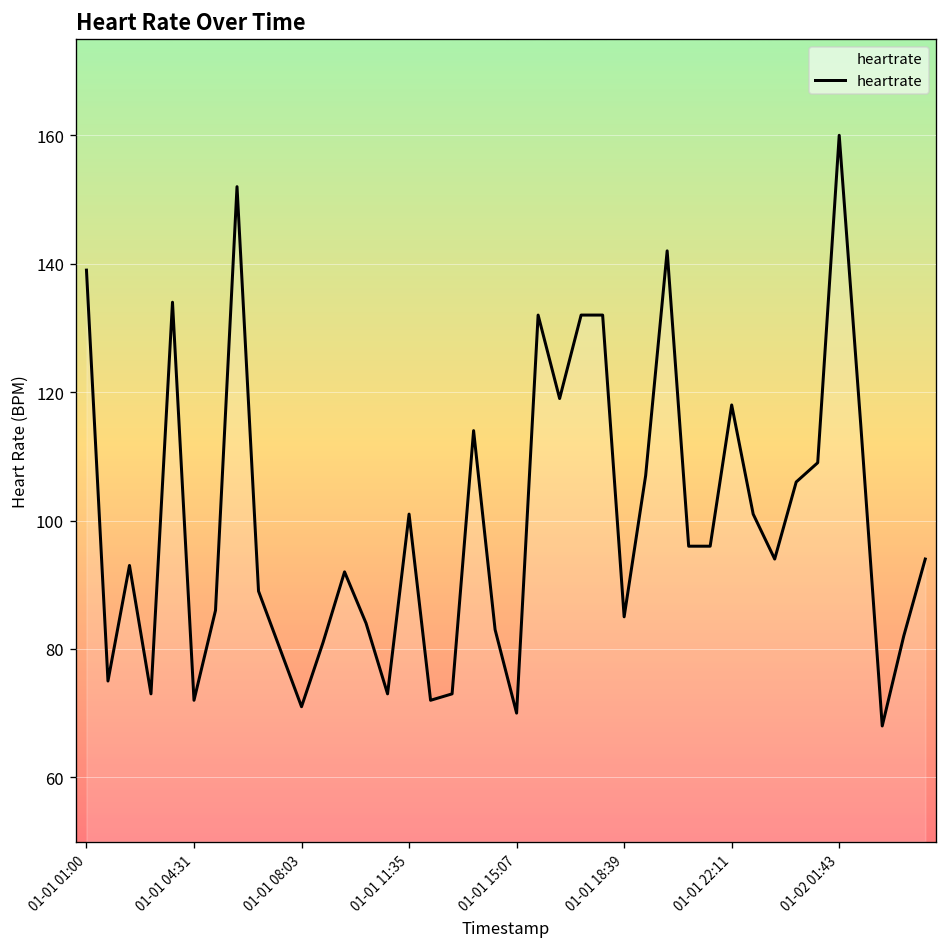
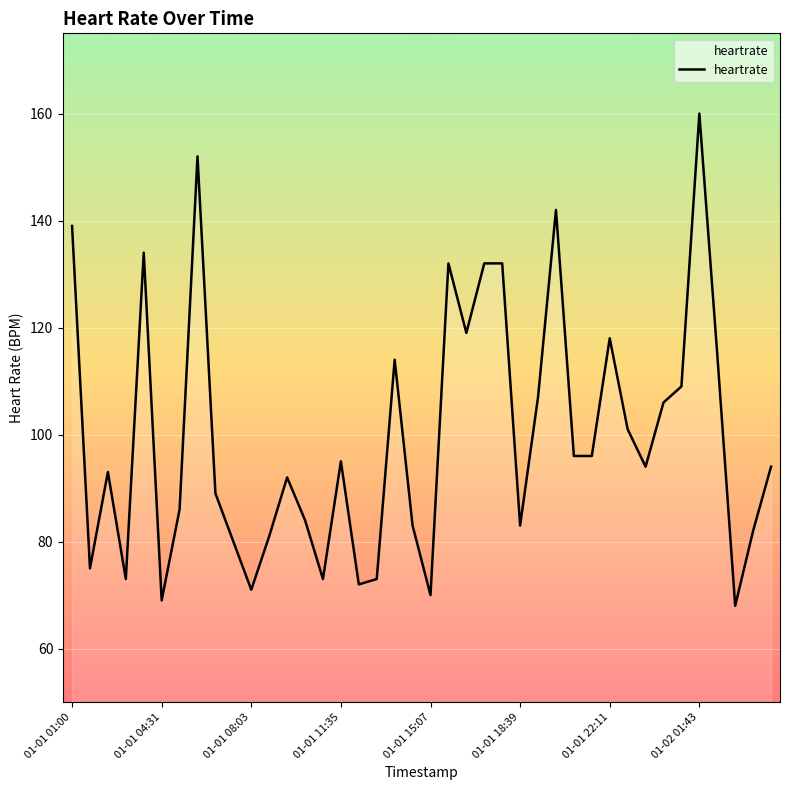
  {
    "01-01 01:00": 139,
-   "01-01 04:31": 72,
+   "01-01 04:31": 69,
    "01-01 08:03": 71,
-   "01-01 11:35": 101,
+   "01-01 11:35": 95,
    "01-01 15:07": 70,
-   "01-01 18:39": 85,
+   "01-01 18:39": 83,
    "01-01 22:11": 118,
    "01-02 01:43": 160
  }
